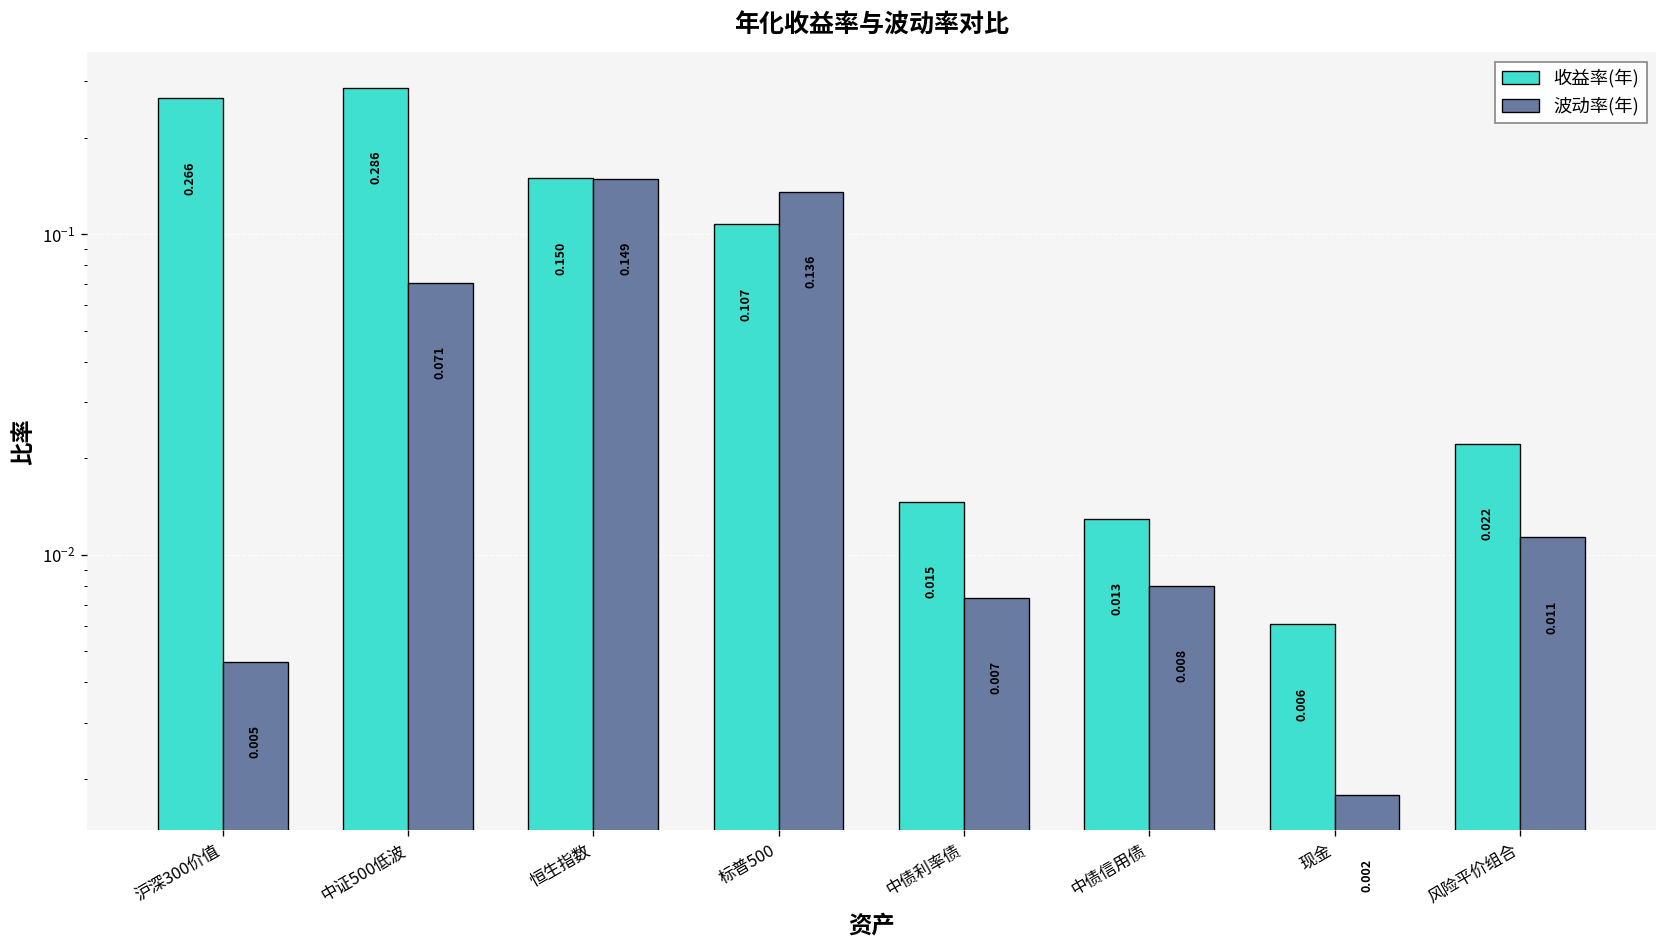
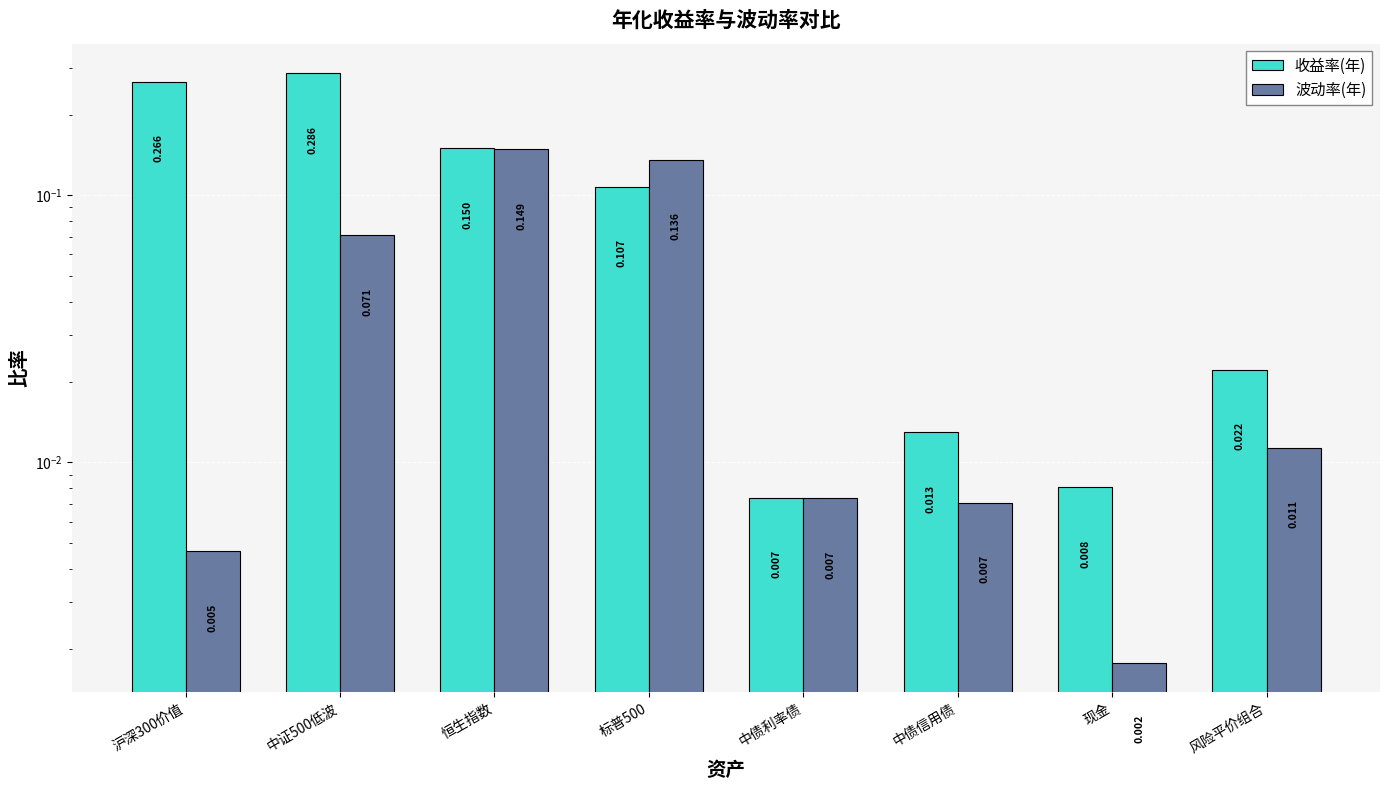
  {
    "收益率(年)": {
      "沪深300价值": 0.266,
      "中证500低波": 0.286,
      "恒生指数": 0.150,
      "标普500": 0.107,
-     "中债利率债": 0.015,
+     "中债利率债": 0.007,
      "中债信用债": 0.013,
-     "现金": 0.006,
+     "现金": 0.008,
      "风险平价组合": 0.022
    },
    "波动率(年)": {
      "沪深300价值": 0.005,
      "中证500低波": 0.071,
      "恒生指数": 0.149,
      "标普500": 0.136,
      "中债利率债": 0.007,
-     "中债信用债": 0.008,
+     "中债信用债": 0.007,
      "现金": 0.002,
      "风险平价组合": 0.011
    }
  }
